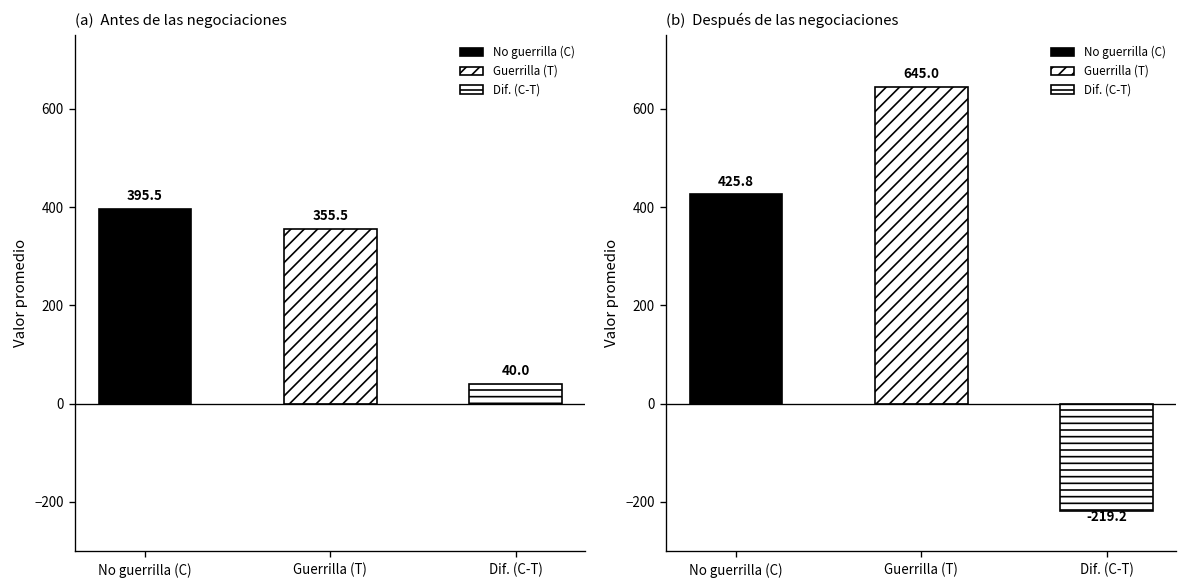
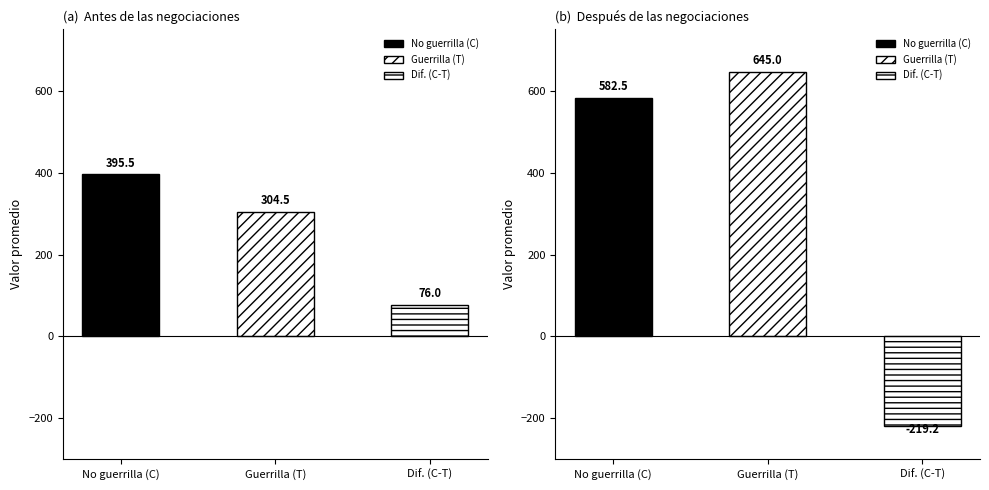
  {
    "(a) Antes de las negociaciones": {
      "No guerrilla (C)": 395.5,
-     "Guerrilla (T)": 355.5,
-     "Dif. (C-T)": 40.0
+     "Guerrilla (T)": 304.5,
+     "Dif. (C-T)": 76.0
    },
    "(b) Después de las negociaciones": {
-     "No guerrilla (C)": 425.8,
+     "No guerrilla (C)": 582.5,
      "Guerrilla (T)": 645.0,
      "Dif. (C-T)": -219.2
    }
  }
